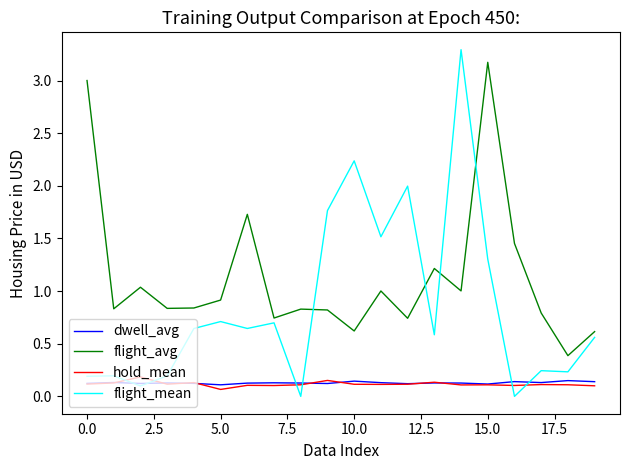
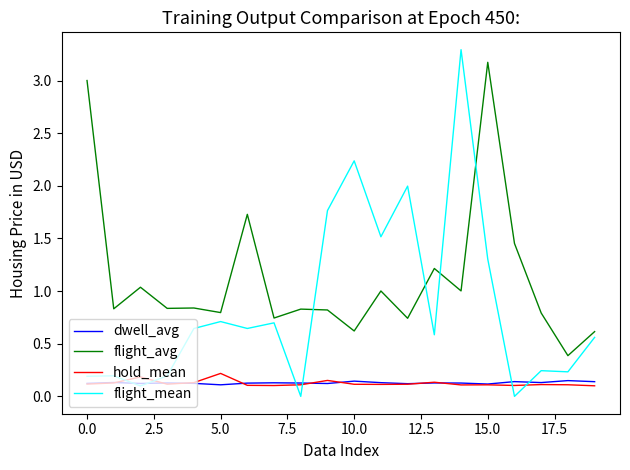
  {
    "dwell_avg": {
      "5.0": 0.11,
      "10.0": 0.14
    },
    "flight_avg": {
      "0.0": 3.00,
-     "5.0": 0.91,
+     "5.0": 0.80,
      "10.0": 0.62,
      "15.0": 3.17
    },
    "hold_mean": {
-     "5.0": 0.07,
+     "5.0": 0.22,
      "10.0": 0.12
    },
    "flight_mean": {
      "5.0": 0.71,
      "10.0": 2.24,
      "15.0": 1.30
    }
  }
